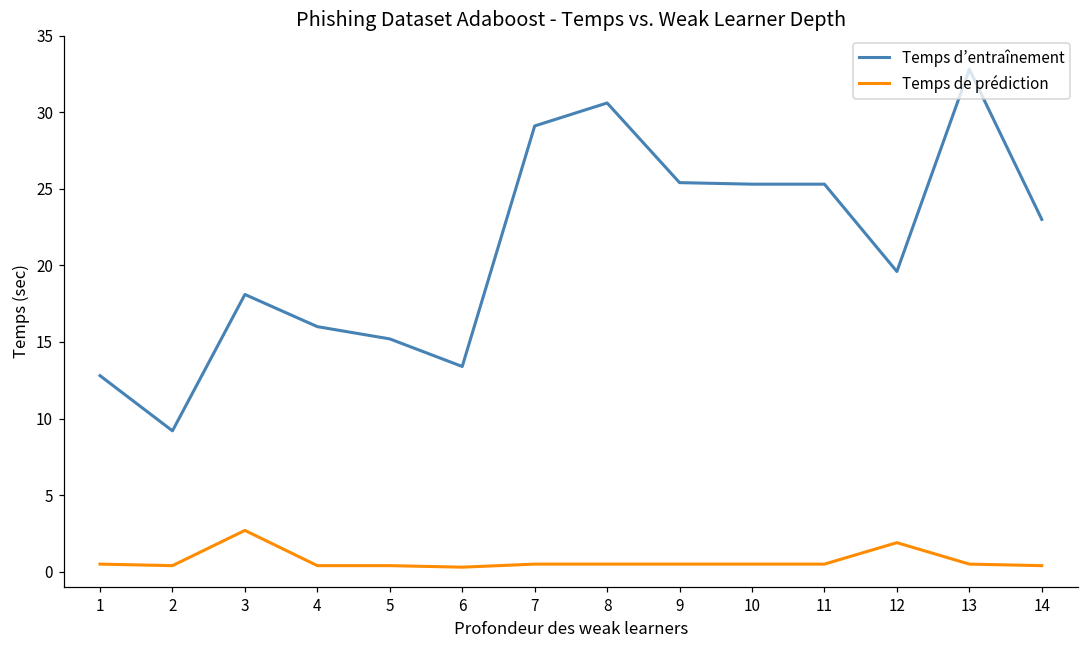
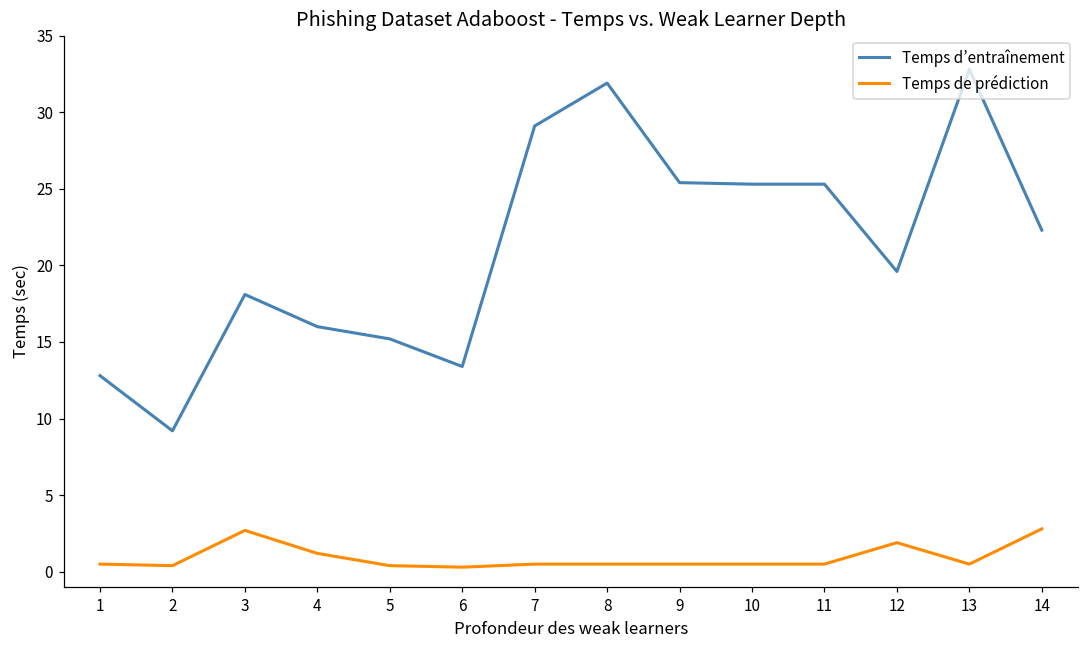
  {
    "Temps d’entraînement": {
      "1": 12.8,
      "2": 9.2,
      "3": 18.1,
      "4": 16.0,
      "5": 15.2,
      "6": 13.4,
      "7": 29.1,
-     "8": 30.6,
+     "8": 31.9,
      "9": 25.4,
      "10": 25.3,
      "11": 25.3,
      "12": 19.6,
-     "14": 23.0
+     "14": 22.3
    },
    "Temps de prédiction": {
      "1": 0.5,
      "2": 0.4,
      "3": 2.7,
-     "4": 0.4,
+     "4": 1.2,
      "5": 0.4,
      "6": 0.3,
      "7": 0.5,
      "8": 0.5,
      "9": 0.5,
      "10": 0.5,
      "11": 0.5,
      "12": 1.9,
      "13": 0.5,
-     "14": 0.4
+     "14": 2.8
    }
  }
